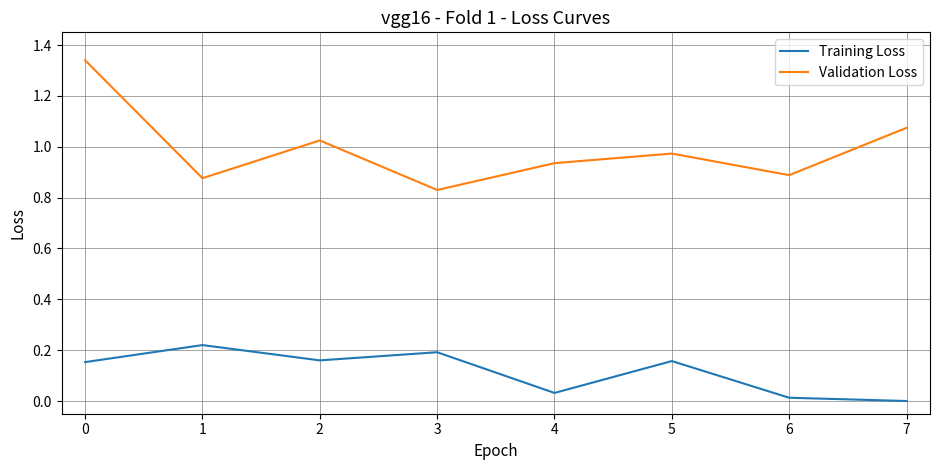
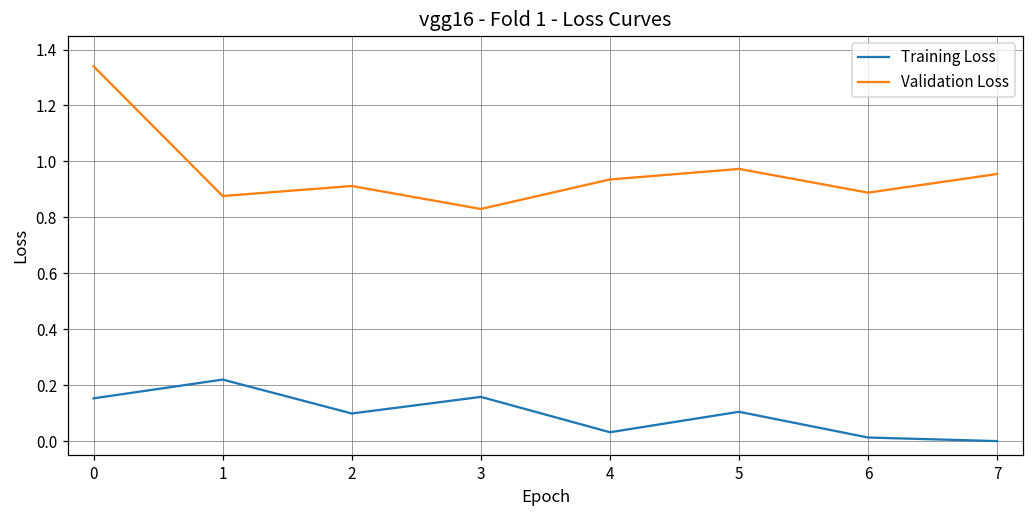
  {
    "Training Loss": {
      "0": 0.15,
      "1": 0.22,
-     "2": 0.16,
-     "3": 0.19,
+     "2": 0.10,
+     "3": 0.16,
      "4": 0.03,
-     "5": 0.16,
+     "5": 0.10,
      "6": 0.01,
      "7": 0.00
    },
    "Validation Loss": {
      "0": 1.34,
      "1": 0.88,
-     "2": 1.02,
+     "2": 0.91,
      "3": 0.83,
      "4": 0.94,
      "5": 0.97,
      "6": 0.89,
-     "7": 1.07
+     "7": 0.96
    }
  }
